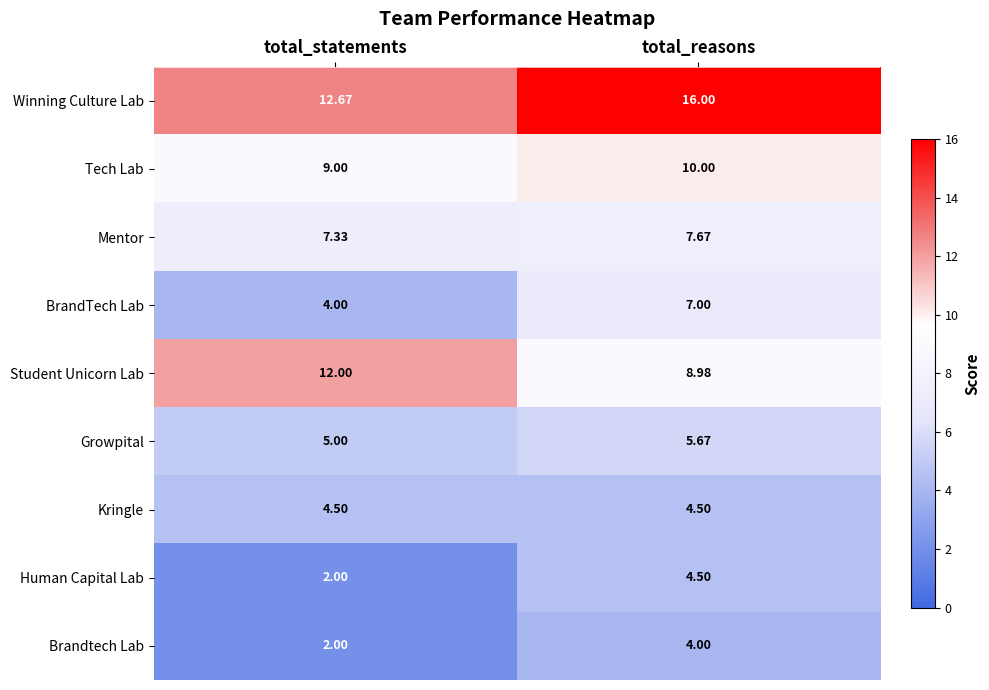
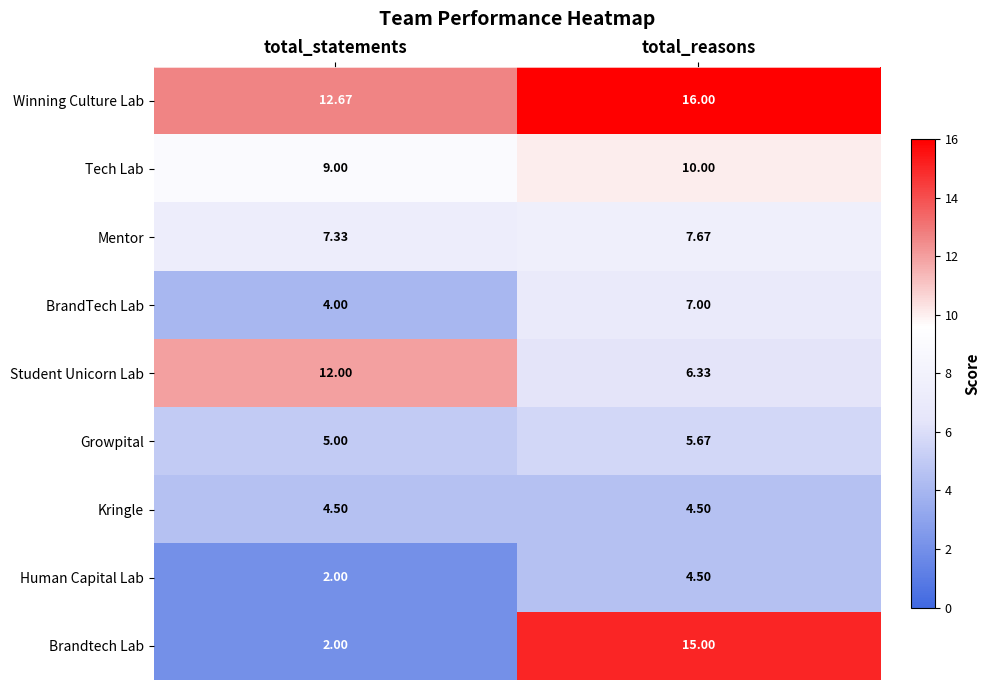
  {
    "Winning Culture Lab": {
      "total_statements": 12.67,
      "total_reasons": 16.00
    },
    "Tech Lab": {
      "total_statements": 9.00,
      "total_reasons": 10.00
    },
    "Mentor": {
      "total_statements": 7.33,
      "total_reasons": 7.67
    },
    "BrandTech Lab": {
      "total_statements": 4.00,
      "total_reasons": 7.00
    },
    "Student Unicorn Lab": {
      "total_statements": 12.00,
-     "total_reasons": 8.98
+     "total_reasons": 6.33
    },
    "Growpital": {
      "total_statements": 5.00,
      "total_reasons": 5.67
    },
    "Kringle": {
      "total_statements": 4.50,
      "total_reasons": 4.50
    },
    "Human Capital Lab": {
      "total_statements": 2.00,
      "total_reasons": 4.50
    },
    "Brandtech Lab": {
      "total_statements": 2.00,
-     "total_reasons": 4.00
+     "total_reasons": 15.00
    }
  }
